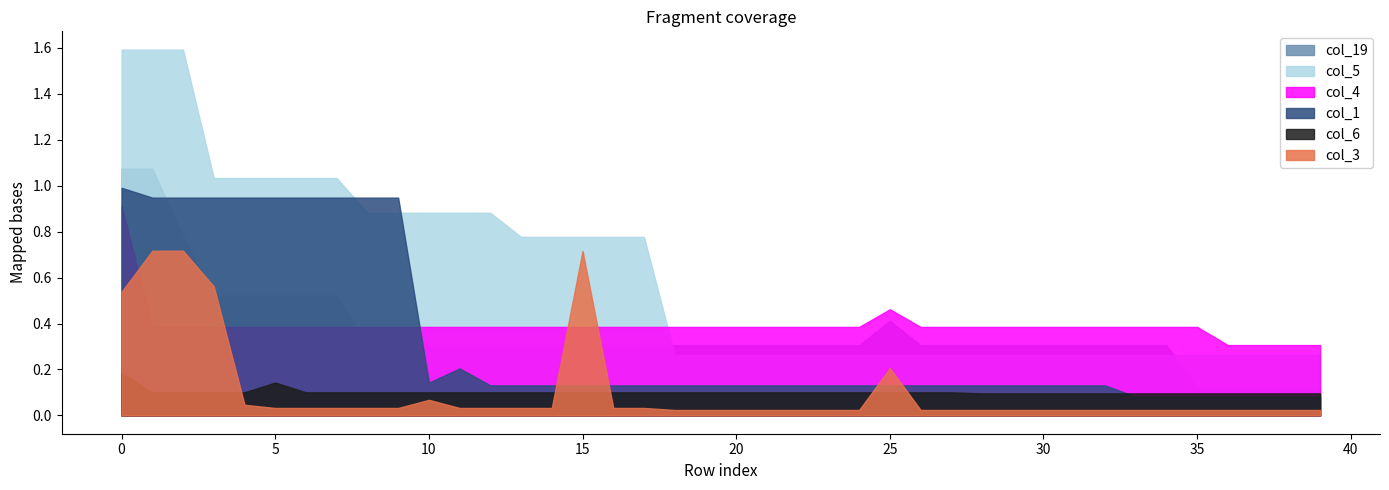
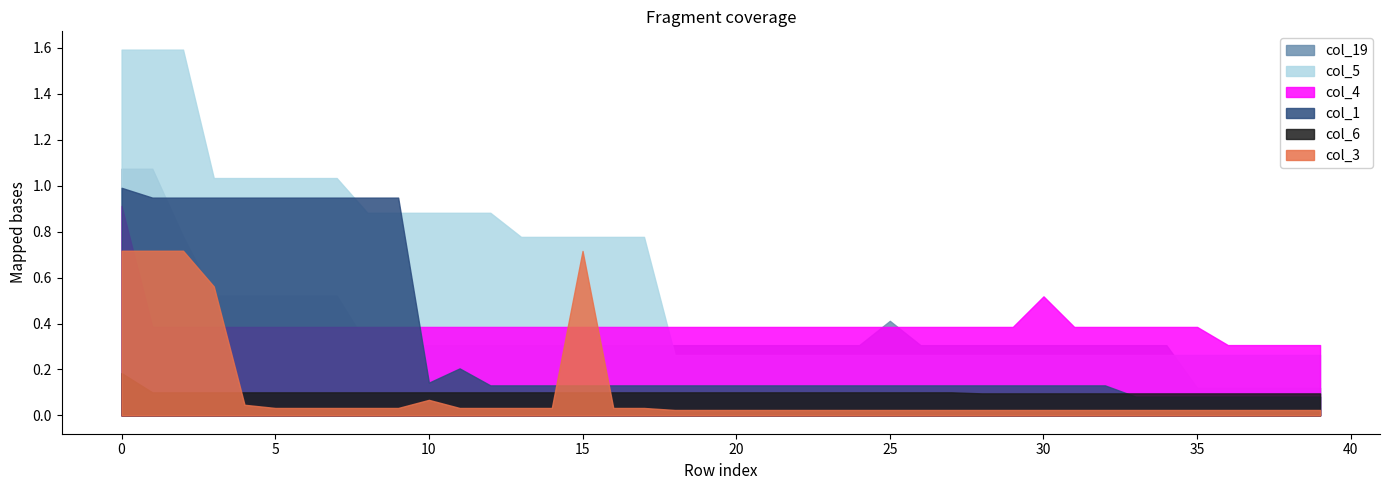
  {
    "col_19": {
      "0": 1.07,
      "5": 0.52,
      "10": 0.31,
      "15": 0.31,
      "20": 0.31,
      "25": 0.41,
      "30": 0.31,
      "35": 0.12
    },
    "col_5": {
      "0": 1.59,
      "5": 1.03,
      "10": 0.88,
      "15": 0.78,
      "20": 0.26,
      "25": 0.26,
      "30": 0.26,
      "35": 0.26
    },
    "col_4": {
      "0": 0.91,
      "5": 0.39,
      "10": 0.39,
      "15": 0.39,
      "20": 0.39,
-     "25": 0.46,
-     "30": 0.39,
+     "25": 0.39,
+     "30": 0.52,
      "35": 0.39
    },
    "col_1": {
      "0": 0.99,
      "5": 0.95,
      "10": 0.14,
      "15": 0.13,
      "20": 0.13,
      "25": 0.13,
      "30": 0.13,
      "35": 0.08
    },
    "col_6": {
      "0": 0.18,
-     "5": 0.14,
+     "5": 0.10,
      "10": 0.10,
      "15": 0.10,
      "20": 0.10,
      "25": 0.10,
      "30": 0.10,
      "35": 0.10
    },
    "col_3": {
-     "0": 0.54,
+     "0": 0.72,
      "5": 0.03,
      "10": 0.07,
      "15": 0.72,
      "20": 0.02,
-     "25": 0.21,
+     "25": 0.02,
      "30": 0.02,
      "35": 0.02
    }
  }
